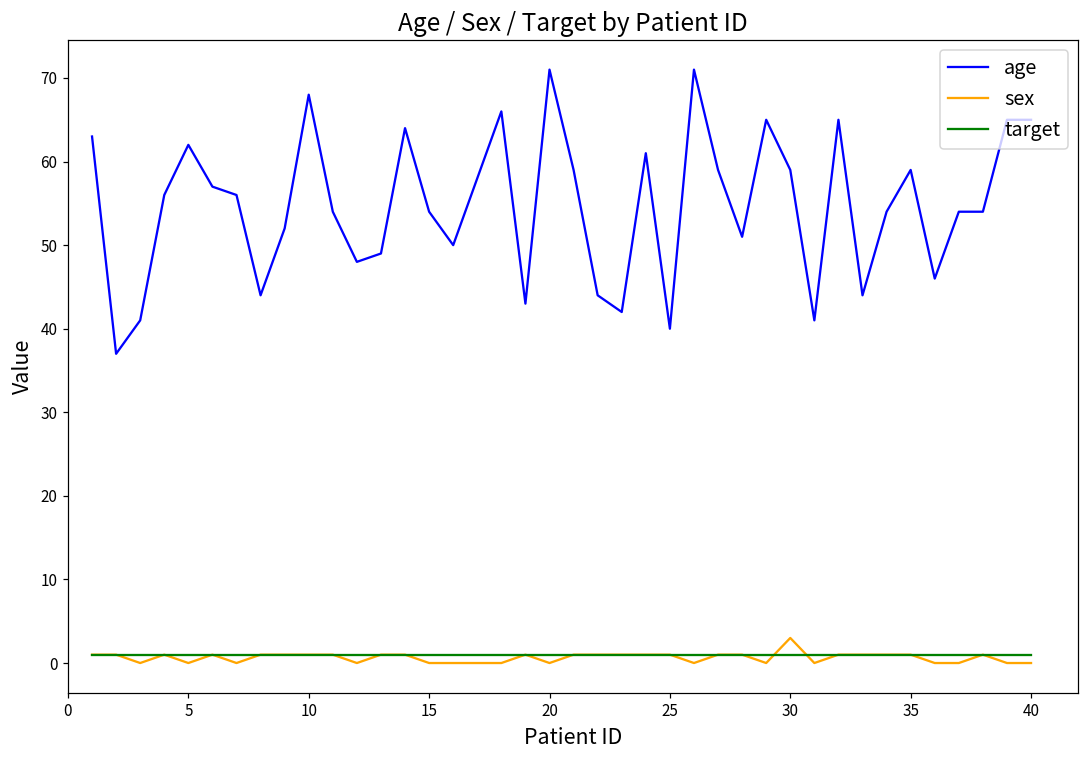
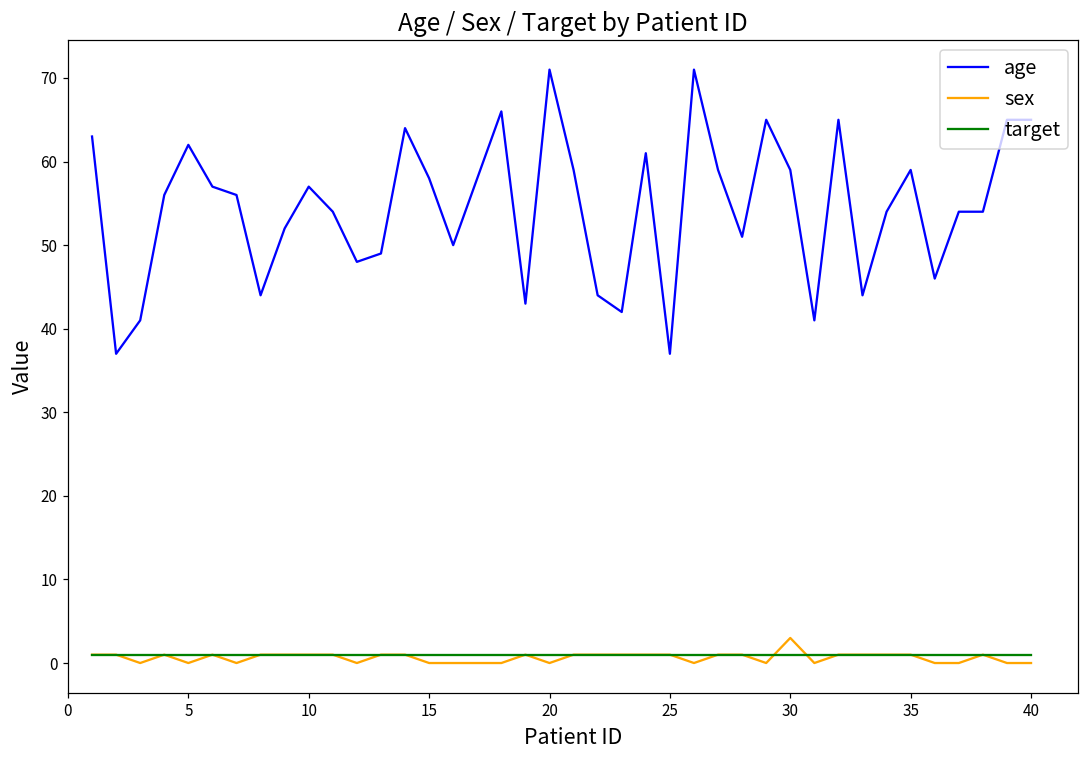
  {
    "age": {
      "5": 62,
-     "10": 68,
-     "15": 54,
+     "10": 57,
+     "15": 58,
      "20": 71,
-     "25": 40,
+     "25": 37,
      "30": 59,
      "35": 59
    },
    "sex": {
      "5": 0,
      "15": 0,
      "20": 0,
      "30": 3,
      "40": 0
    },
    "target": {
      "5": 1,
      "15": 1,
      "20": 1,
      "30": 1,
      "40": 1
    }
  }
